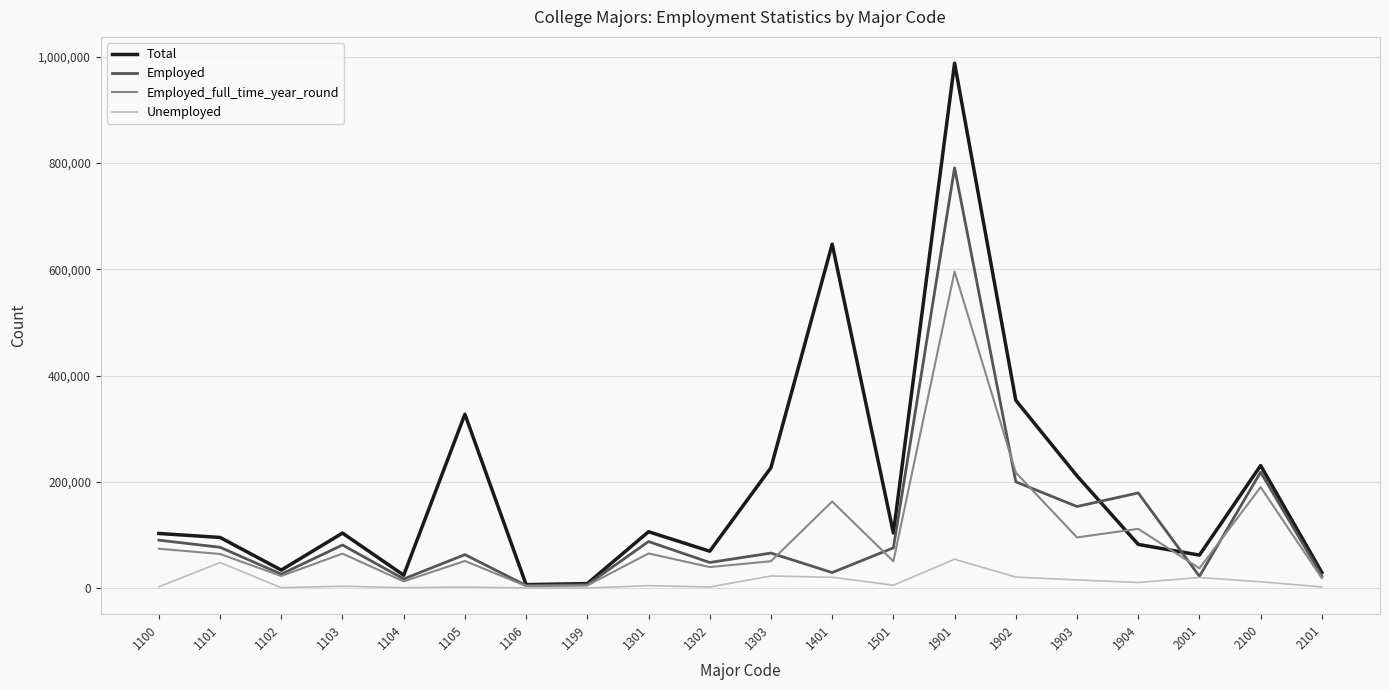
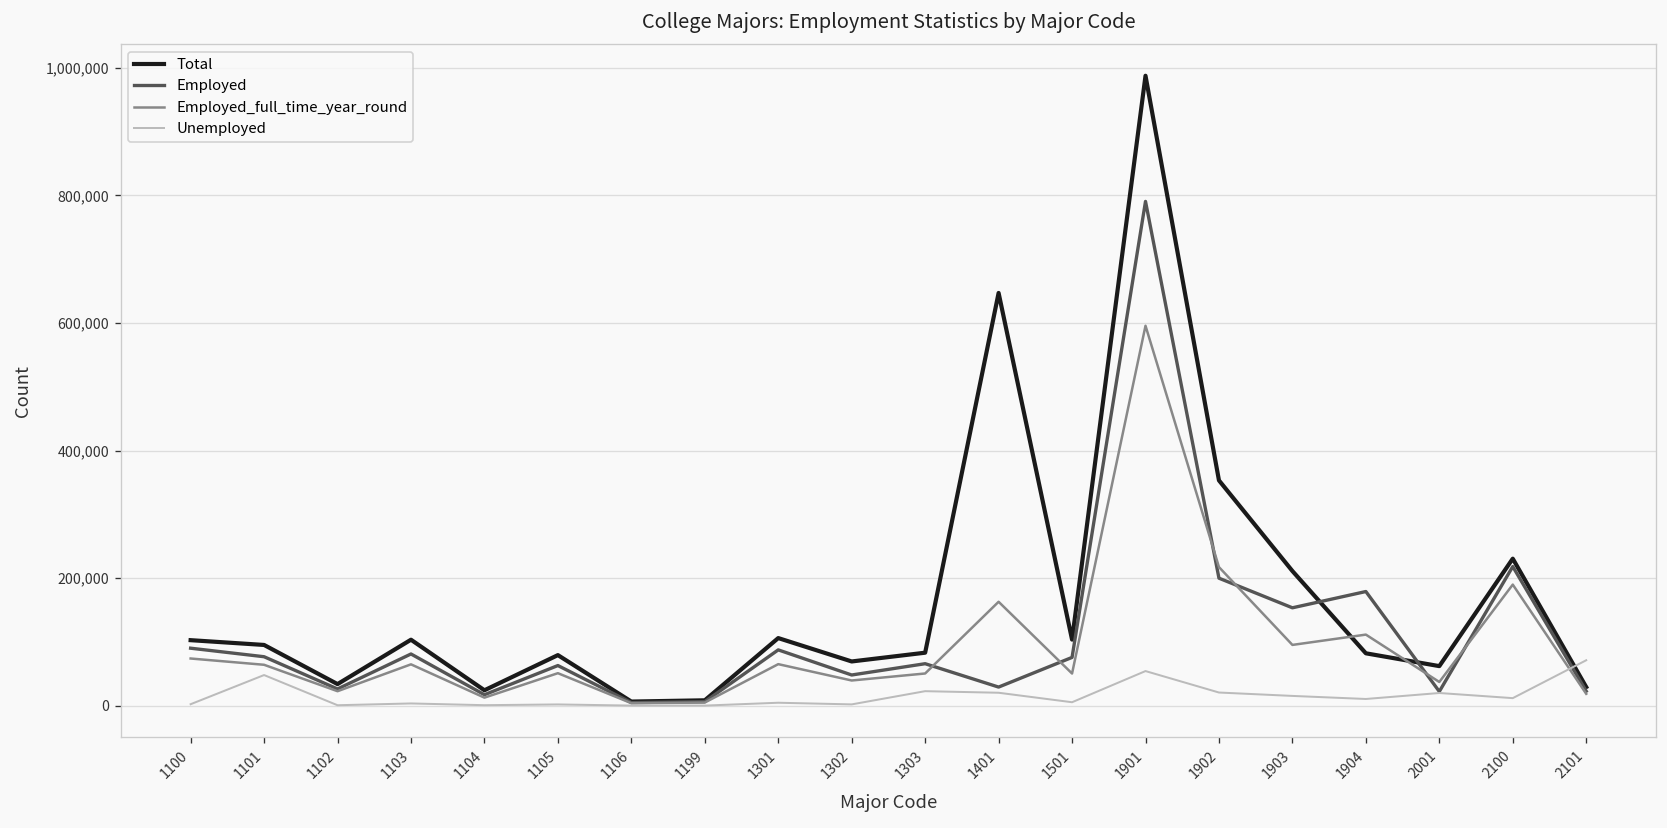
  {
    "Total": {
      "1100": "100,000",
      "1101": "100,000",
      "1102": "30,000",
      "1103": "100,000",
      "1104": "20,000",
-     "1105": "330,000",
+     "1105": "80,000",
      "1301": "110,000",
      "1302": "70,000",
-     "1303": "230,000",
+     "1303": "80,000",
      "1401": "650,000",
      "1501": "100,000",
      "1901": "990,000",
      "1902": "350,000",
      "1903": "210,000",
      "1904": "80,000",
      "2001": "60,000",
      "2100": "230,000",
      "2101": "30,000"
    },
    "Employed": {
      "1100": "90,000",
      "1101": "80,000",
      "1103": "80,000",
      "1105": "60,000",
      "1301": "90,000",
      "1302": "50,000",
      "1303": "70,000",
      "1401": "30,000",
      "1501": "80,000",
      "1901": "790,000",
      "1902": "200,000",
      "1903": "150,000",
      "1904": "180,000",
      "2100": "220,000"
    },
    "Employed_full_time_year_round": {
      "1100": "70,000",
      "1101": "60,000",
      "1103": "60,000",
      "1105": "50,000",
      "1301": "70,000",
      "1302": "40,000",
      "1303": "50,000",
      "1401": "160,000",
      "1501": "50,000",
      "1901": "600,000",
      "1902": "220,000",
      "1903": "100,000",
      "1904": "110,000",
      "2001": "40,000",
      "2100": "190,000"
    },
    "Unemployed": {
      "1100": "0",
      "1101": "50,000",
      "1102": "0",
      "1103": "0",
      "1104": "0",
      "1105": "0",
      "1199": "0",
      "1301": "0",
      "1302": "0",
      "1303": "20,000",
      "1401": "20,000",
      "1501": "10,000",
      "1901": "50,000",
      "1902": "20,000",
      "1903": "20,000",
      "1904": "10,000",
      "2100": "10,000",
-     "2101": "0"
+     "2101": "70,000"
    }
  }
